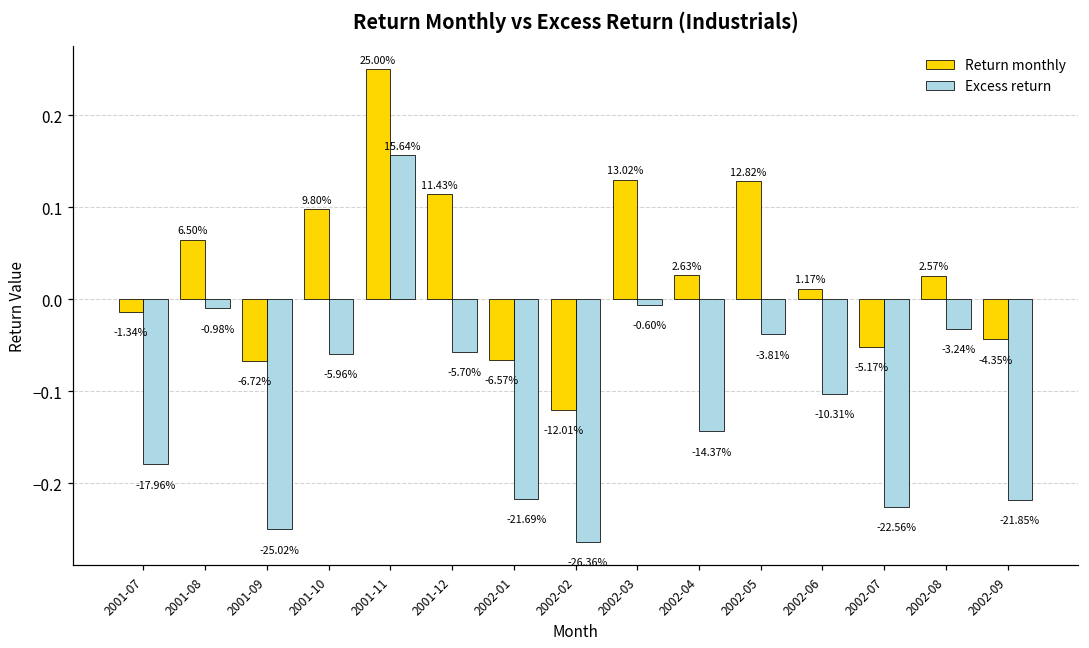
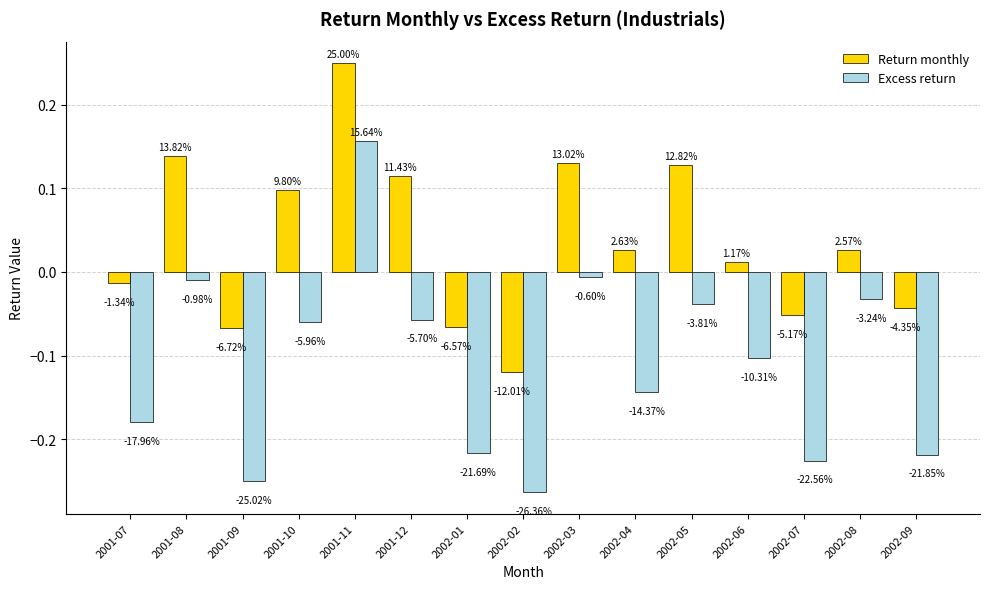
  {
    "Return monthly": {
      "2001-07": "-1.34%",
-     "2001-08": "6.50%",
+     "2001-08": "13.82%",
      "2001-09": "-6.72%",
      "2001-10": "9.80%",
      "2001-11": "25.00%",
      "2001-12": "11.43%",
      "2002-01": "-6.57%",
      "2002-02": "-12.01%",
      "2002-03": "13.02%",
      "2002-04": "2.63%",
      "2002-05": "12.82%",
      "2002-06": "1.17%",
      "2002-07": "-5.17%",
      "2002-08": "2.57%",
      "2002-09": "-4.35%"
    },
    "Excess return": {
      "2001-07": "-17.96%",
      "2001-08": "-0.98%",
      "2001-09": "-25.02%",
      "2001-10": "-5.96%",
      "2001-11": "15.64%",
      "2001-12": "-5.70%",
      "2002-01": "-21.69%",
      "2002-02": "-26.36%",
      "2002-03": "-0.60%",
      "2002-04": "-14.37%",
      "2002-05": "-3.81%",
      "2002-06": "-10.31%",
      "2002-07": "-22.56%",
      "2002-08": "-3.24%",
      "2002-09": "-21.85%"
    }
  }
